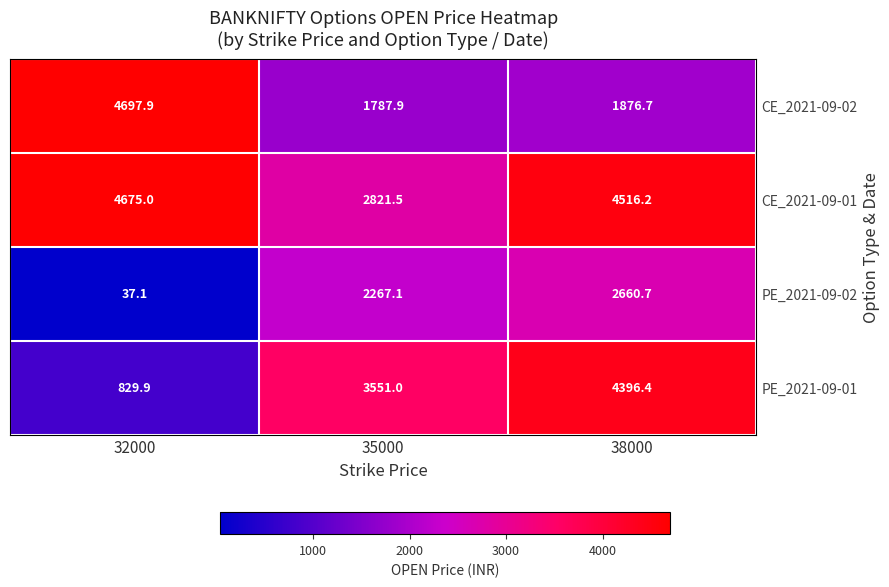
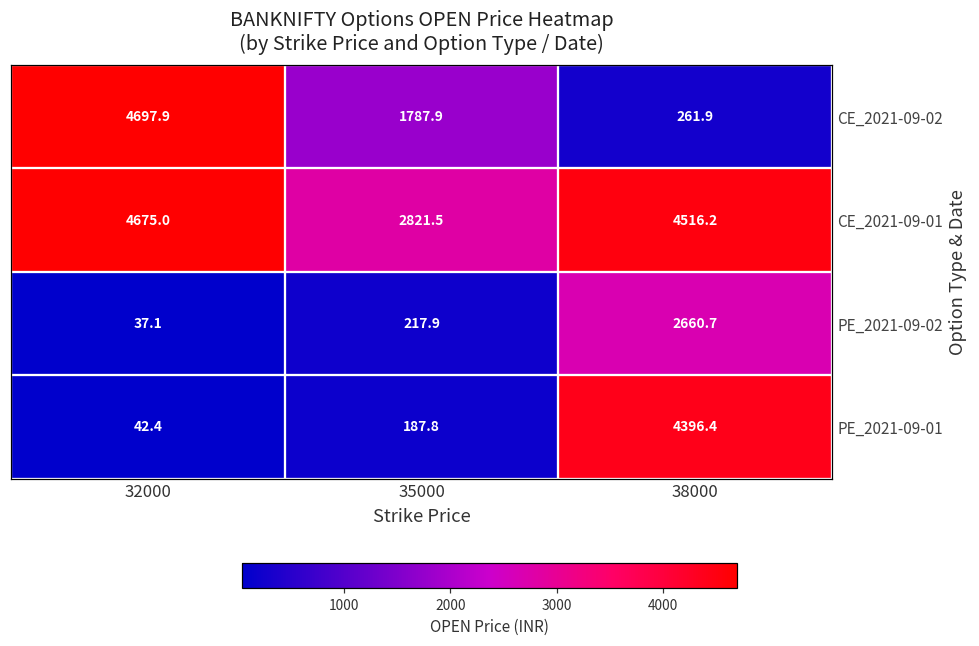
  {
    "CE_2021-09-02": {
      "32000": 4697.9,
      "35000": 1787.9,
-     "38000": 1876.7
+     "38000": 261.9
    },
    "CE_2021-09-01": {
      "32000": 4675.0,
      "35000": 2821.5,
      "38000": 4516.2
    },
    "PE_2021-09-02": {
      "32000": 37.1,
-     "35000": 2267.1,
+     "35000": 217.9,
      "38000": 2660.7
    },
    "PE_2021-09-01": {
-     "32000": 829.9,
-     "35000": 3551.0,
+     "32000": 42.4,
+     "35000": 187.8,
      "38000": 4396.4
    }
  }
